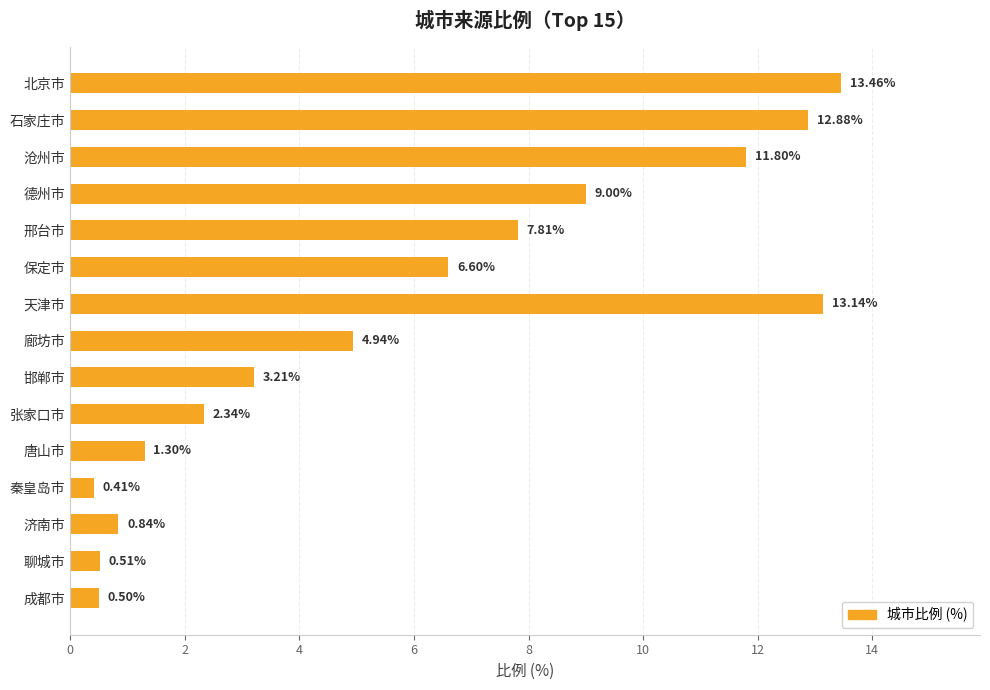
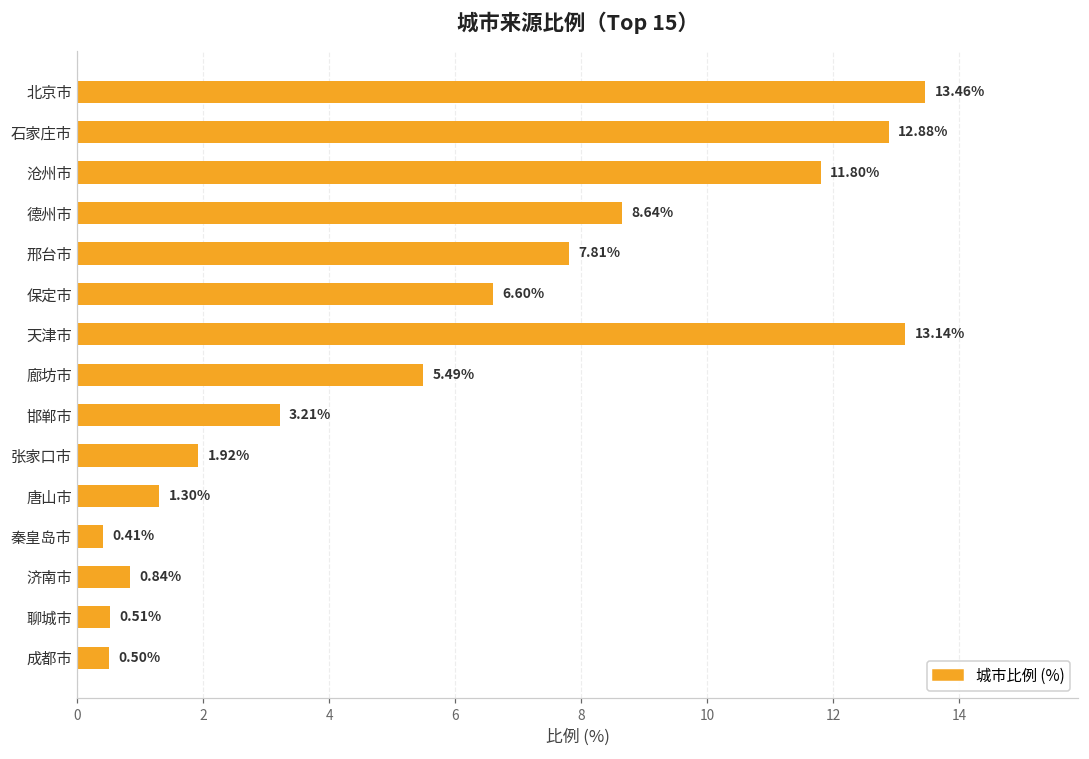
  {
    "北京市": "13.46%",
    "石家庄市": "12.88%",
    "沧州市": "11.80%",
-   "德州市": "9.00%",
+   "德州市": "8.64%",
    "邢台市": "7.81%",
    "保定市": "6.60%",
    "天津市": "13.14%",
-   "廊坊市": "4.94%",
+   "廊坊市": "5.49%",
    "邯郸市": "3.21%",
-   "张家口市": "2.34%",
+   "张家口市": "1.92%",
    "唐山市": "1.30%",
    "秦皇岛市": "0.41%",
    "济南市": "0.84%",
    "聊城市": "0.51%",
    "成都市": "0.50%"
  }
